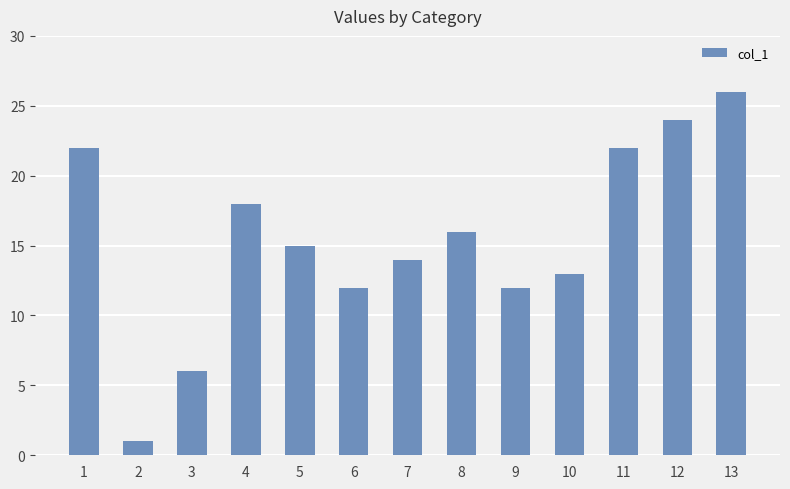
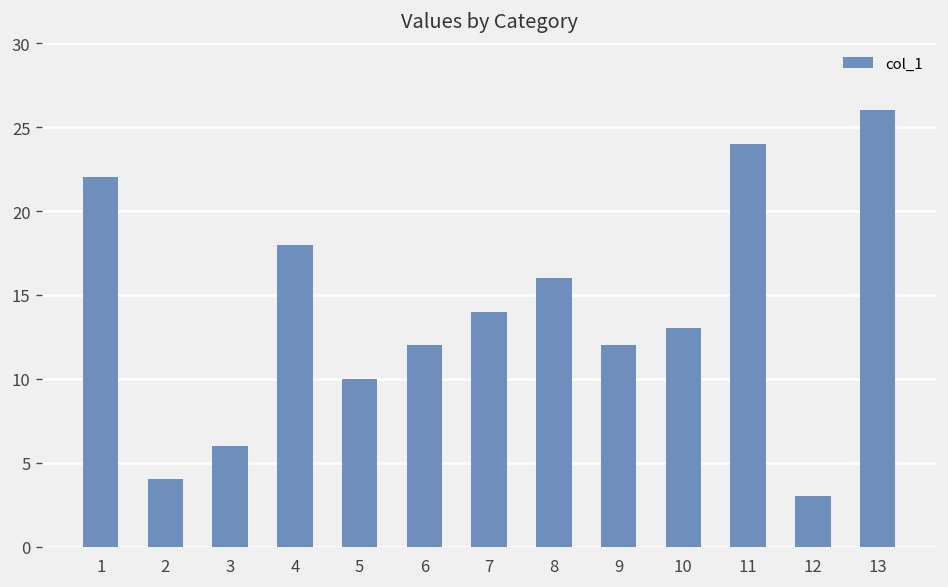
  {
    "1": 22,
-   "2": 1,
+   "2": 4,
    "3": 6,
    "4": 18,
-   "5": 15,
+   "5": 10,
    "6": 12,
    "7": 14,
    "8": 16,
    "9": 12,
    "10": 13,
-   "11": 22,
-   "12": 24,
+   "11": 24,
+   "12": 3,
    "13": 26
  }
